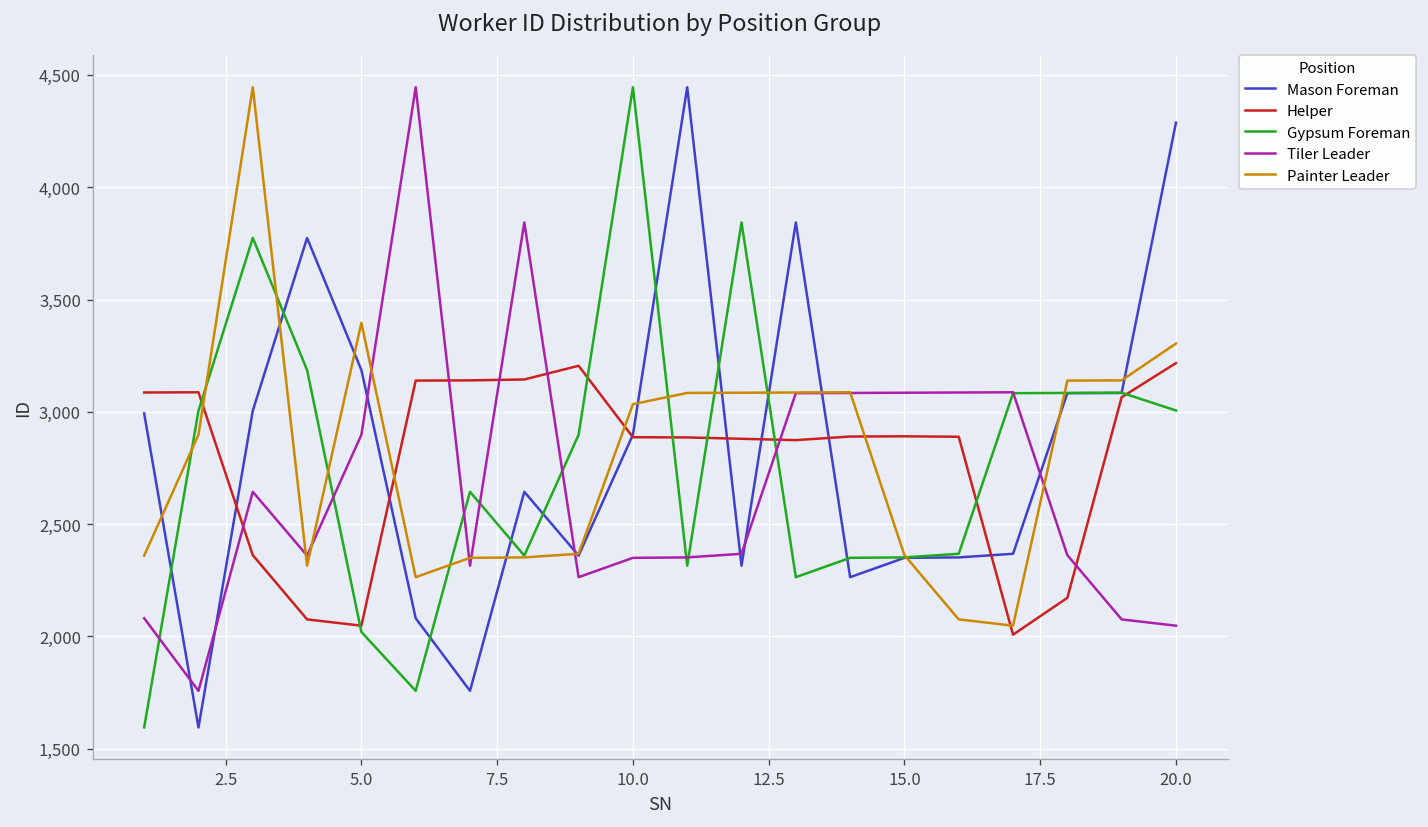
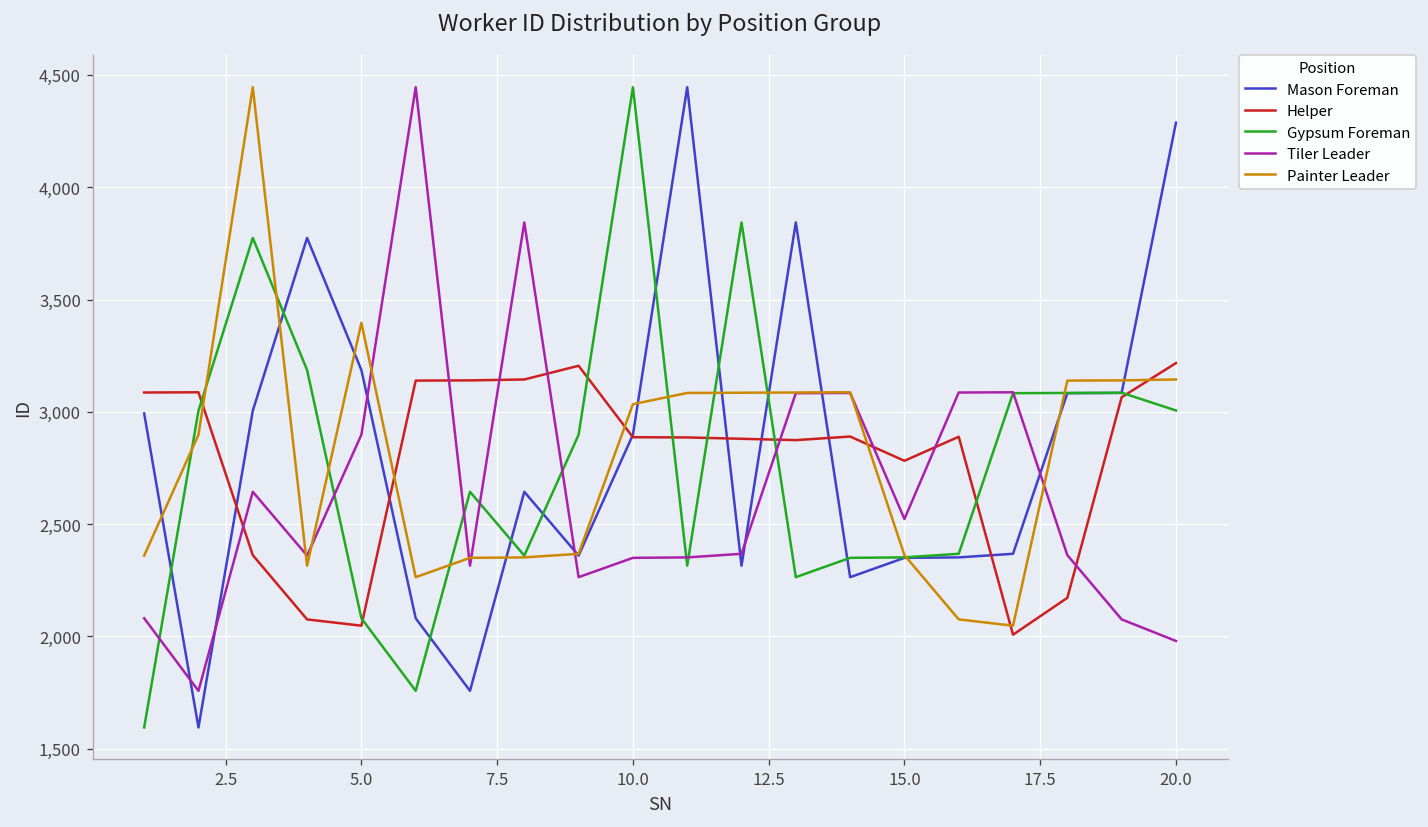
  {
    "Mason Foreman": {
      "5.0": "3,190",
      "20.0": "4,290"
    },
    "Helper": {
      "5.0": "2,050",
-     "15.0": "2,890",
+     "15.0": "2,780",
      "20.0": "3,220"
    },
    "Gypsum Foreman": {
-     "5.0": "2,020",
+     "5.0": "2,080",
      "10.0": "4,450",
      "20.0": "3,010"
    },
    "Tiler Leader": {
      "5.0": "2,900",
      "10.0": "2,350",
-     "15.0": "3,090",
-     "20.0": "2,050"
+     "15.0": "2,520",
+     "20.0": "1,980"
    },
    "Painter Leader": {
      "5.0": "3,400",
      "10.0": "3,030",
-     "20.0": "3,300"
+     "20.0": "3,140"
    }
  }
